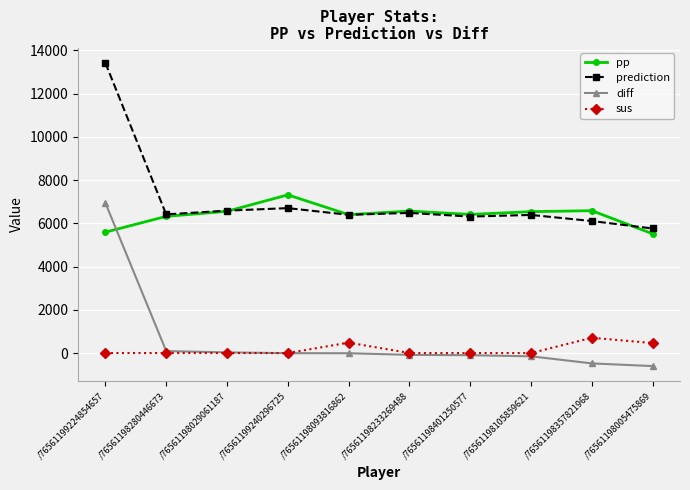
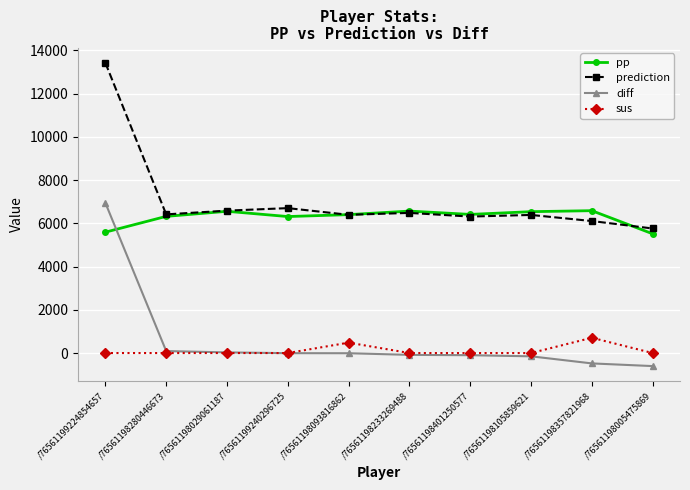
  {
    "pp": {
      "/76561199224854657": 5600,
-     "/76561199240296725": 7300,
+     "/76561199240296725": 6300,
      "/76561198105859621": 6500,
      "/76561198357821968": 6600,
      "/76561198005475869": 5500
    },
    "prediction": {
      "/76561199224854657": 13400,
      "/76561199240296725": 6700,
      "/76561198105859621": 6400,
      "/76561198357821968": 6100,
      "/76561198005475869": 5800
    },
    "diff": {
      "/76561199224854657": 6900,
      "/76561198093816862": 0,
      "/76561198105859621": -200,
      "/76561198357821968": -500,
      "/76561198005475869": -600
    },
    "sus": {
      "/76561199224854657": 0,
      "/76561198093816862": 500,
      "/76561198105859621": 0,
      "/76561198357821968": 700,
-     "/76561198005475869": 500
+     "/76561198005475869": 0
    }
  }
